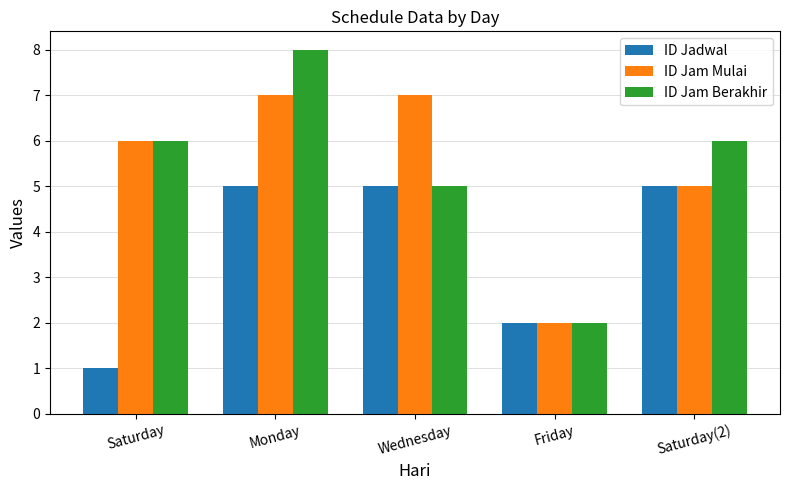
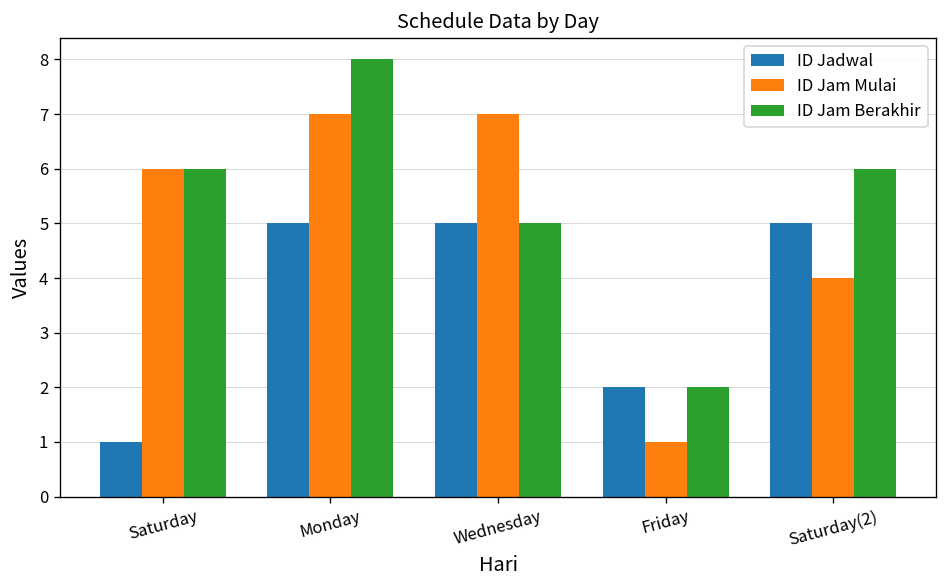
  {
    "ID Jadwal": {
      "Saturday": 1,
      "Monday": 5,
      "Wednesday": 5,
      "Friday": 2,
      "Saturday(2)": 5
    },
    "ID Jam Mulai": {
      "Saturday": 6,
      "Monday": 7,
      "Wednesday": 7,
-     "Friday": 2,
-     "Saturday(2)": 5
+     "Friday": 1,
+     "Saturday(2)": 4
    },
    "ID Jam Berakhir": {
      "Saturday": 6,
      "Monday": 8,
      "Wednesday": 5,
      "Friday": 2,
      "Saturday(2)": 6
    }
  }
